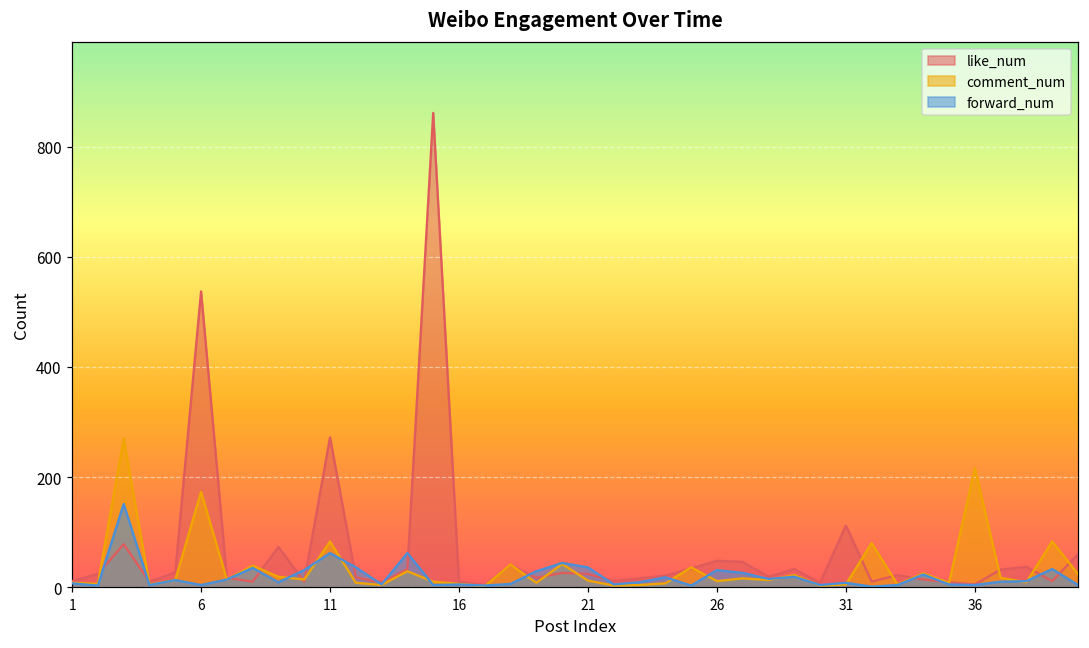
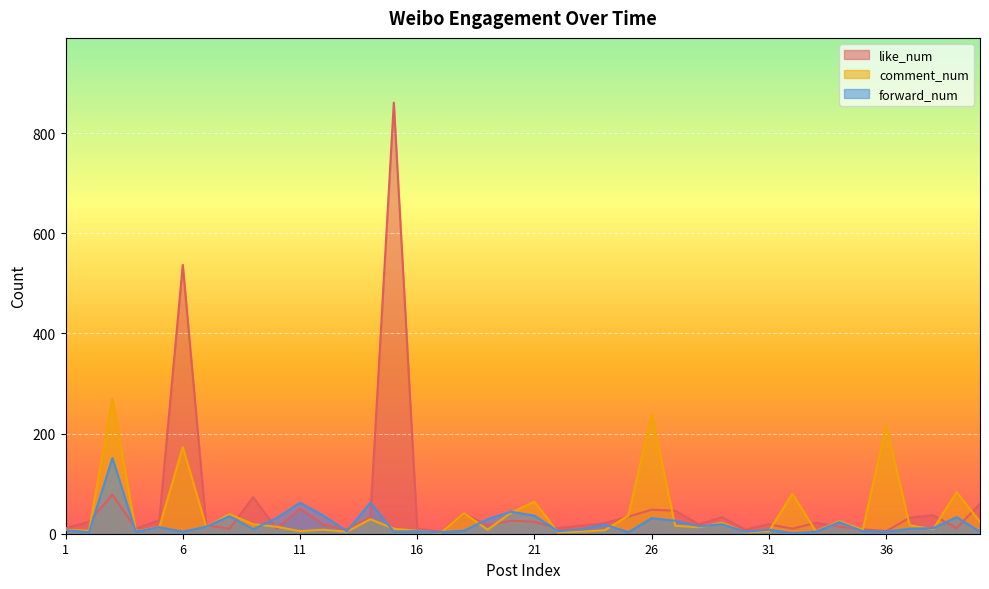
  {
    "like_num": {
      "6": 540,
-     "11": 270,
+     "11": 50,
      "21": 20,
      "26": 50,
-     "31": 110
+     "31": 20
    },
    "comment_num": {
      "6": 170,
-     "11": 80,
-     "21": 10,
-     "26": 10,
+     "11": 10,
+     "21": 60,
+     "26": 240,
      "36": 220
    },
    "forward_num": {
      "6": 0,
      "11": 60,
      "21": 40,
      "26": 30
    }
  }
